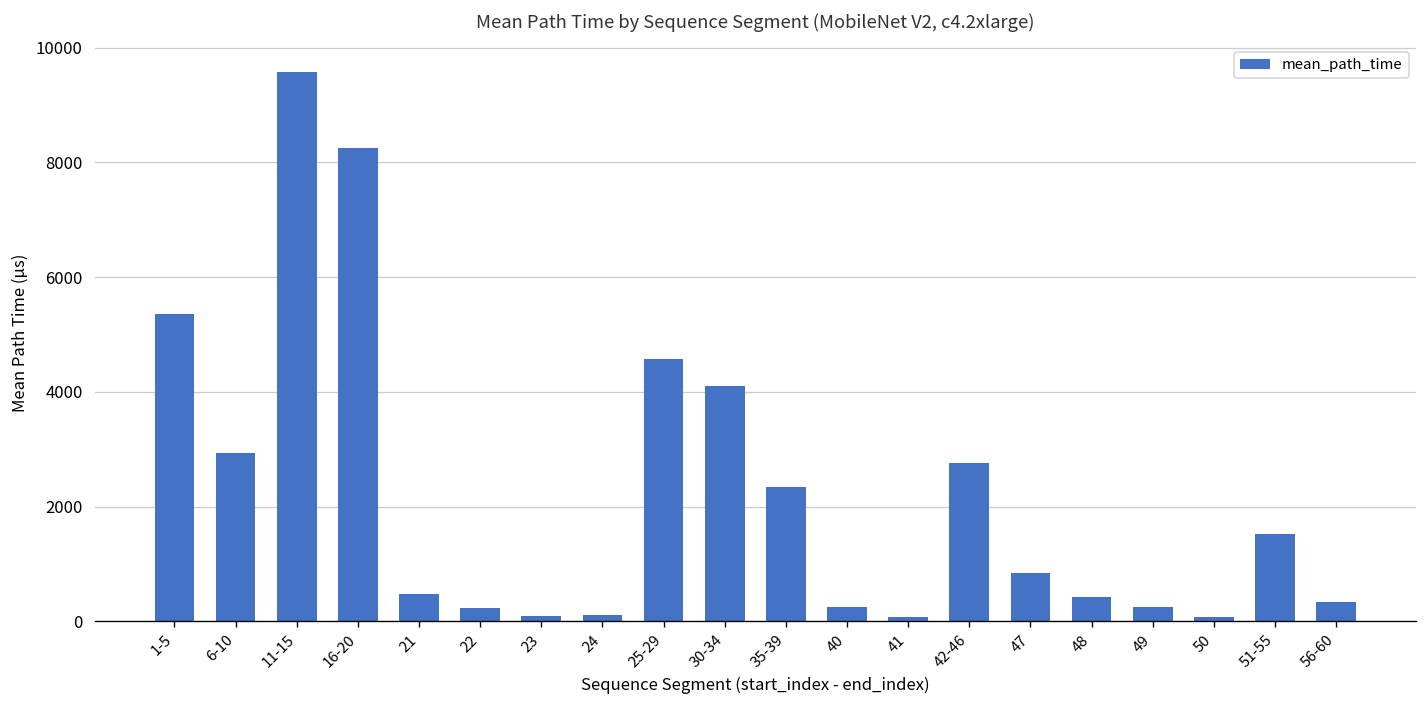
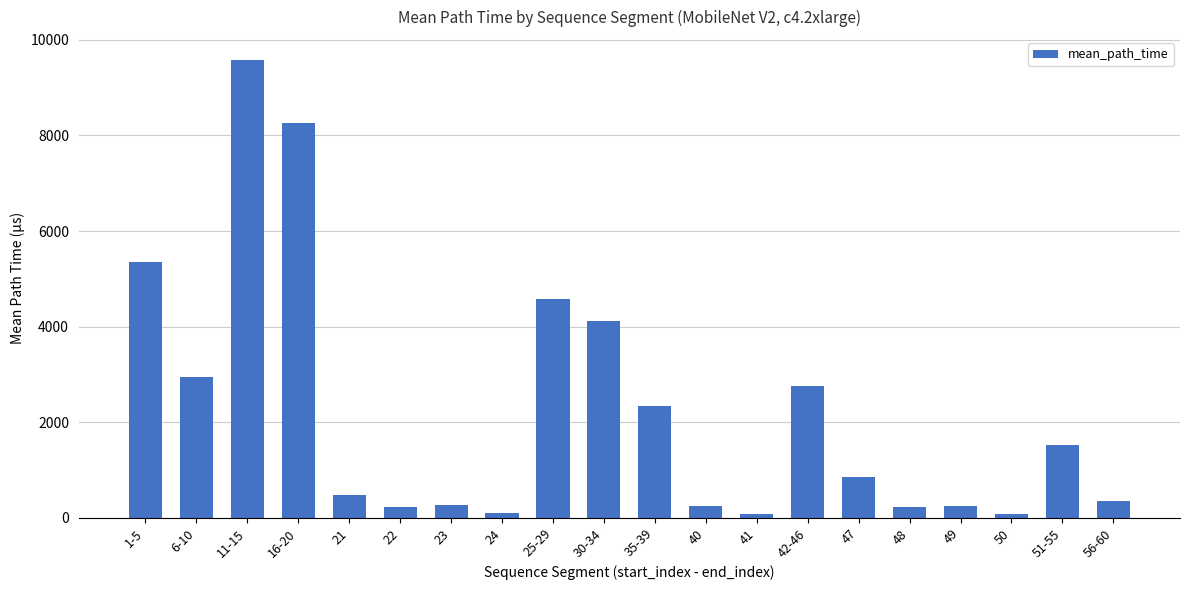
  {
    "1-5": 5400,
    "6-10": 2900,
    "11-15": 9600,
    "16-20": 8300,
    "21": 500,
    "22": 200,
-   "23": 100,
+   "23": 300,
    "24": 100,
    "25-29": 4600,
    "30-34": 4100,
    "35-39": 2300,
    "40": 300,
    "41": 100,
    "42-46": 2800,
    "47": 800,
-   "48": 400,
+   "48": 200,
    "49": 300,
    "50": 100,
    "51-55": 1500,
    "56-60": 300
  }
